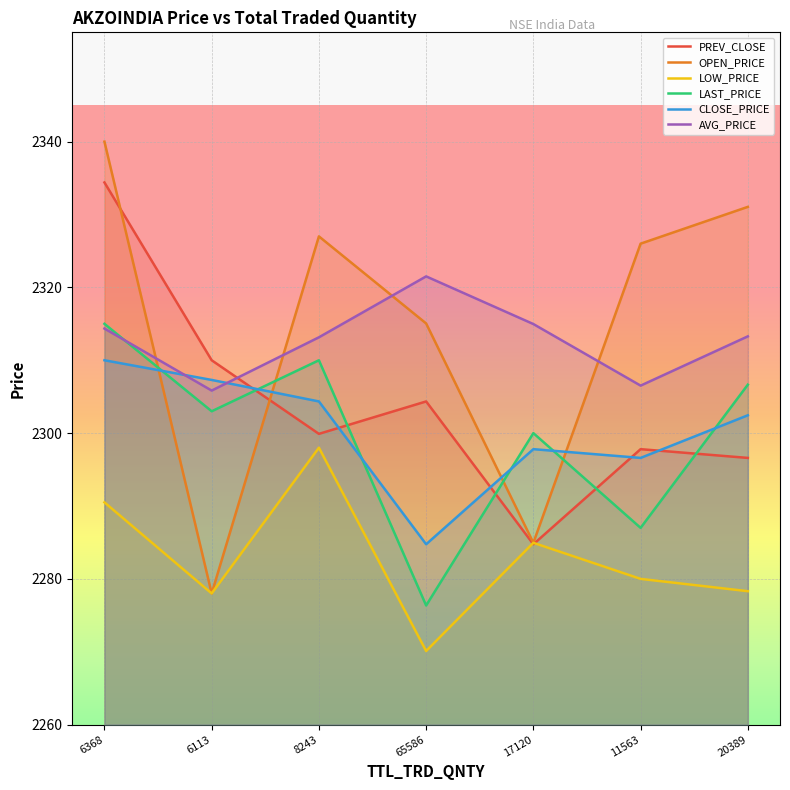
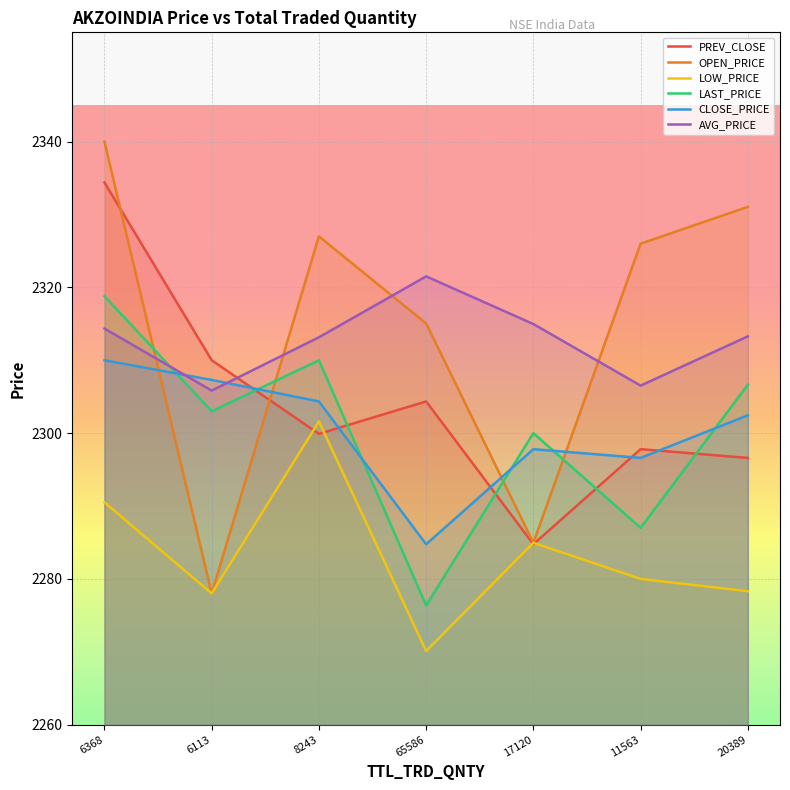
  {
    "LOW_PRICE": {
      "6368": 2291,
-     "8243": 2298,
+     "8243": 2302,
      "65586": 2270,
      "11563": 2280,
      "20389": 2278
    },
    "LAST_PRICE": {
-     "6368": 2315,
+     "6368": 2319,
      "6113": 2303,
      "8243": 2310,
      "65586": 2276,
      "17120": 2300,
      "11563": 2287,
      "20389": 2307
    },
    "CLOSE_PRICE": {
      "6368": 2310,
      "6113": 2307,
      "8243": 2304,
      "65586": 2285,
      "17120": 2298,
      "11563": 2297,
      "20389": 2302
    },
    "AVG_PRICE": {
      "6368": 2314,
      "6113": 2306,
      "8243": 2313,
      "65586": 2322,
      "17120": 2315,
      "11563": 2307,
      "20389": 2313
    }
  }
